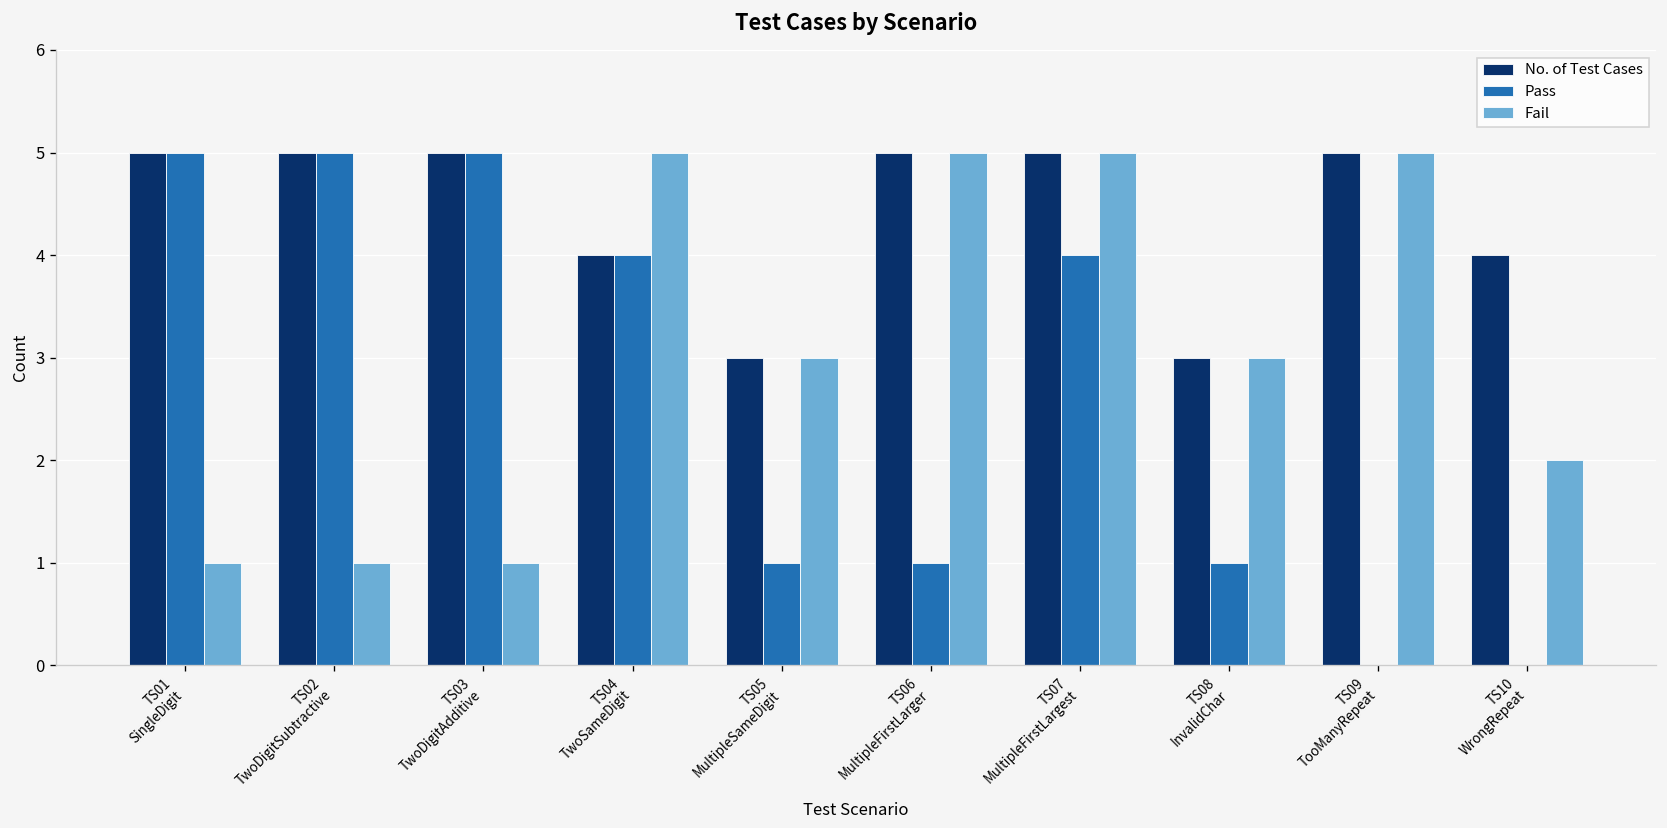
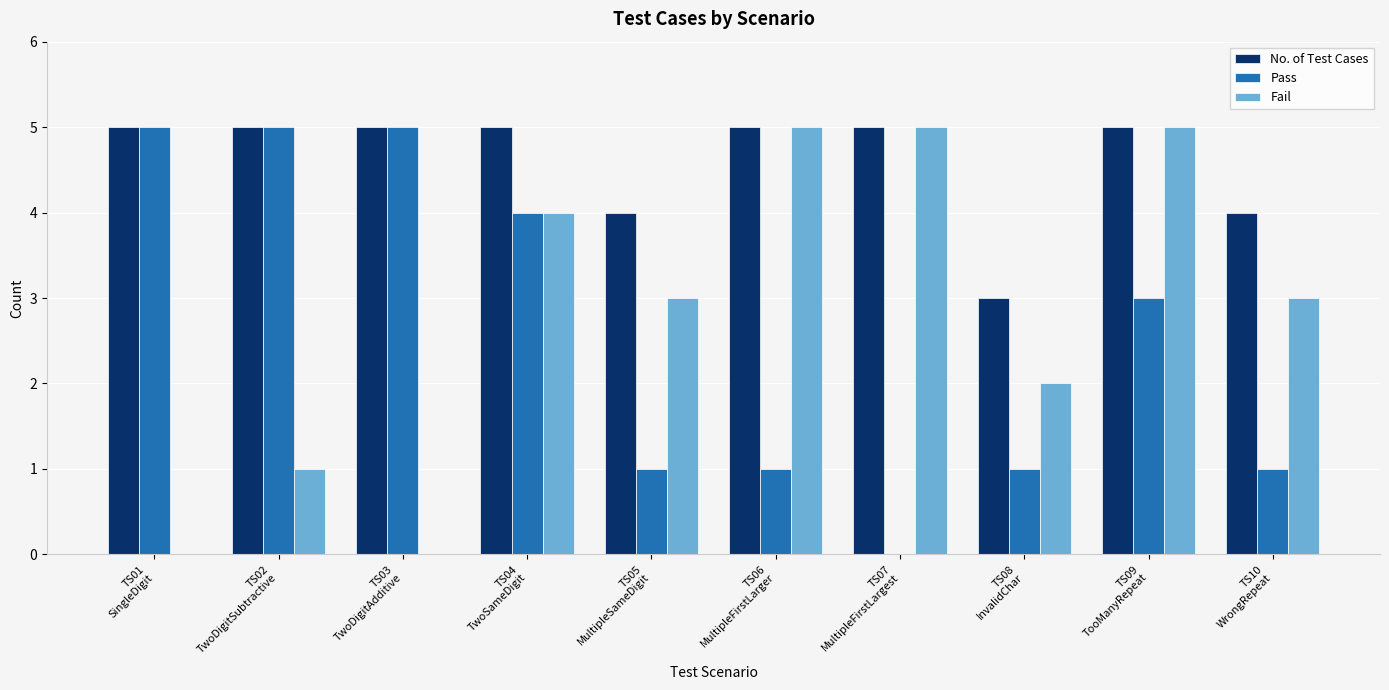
  {
    "No. of Test Cases": {
      "TS01 SingleDigit": 5,
      "TS02 TwoDigitSubtractive": 5,
      "TS03 TwoDigitAdditive": 5,
-     "TS04 TwoSameDigit": 4,
-     "TS05 MultipleSameDigit": 3,
+     "TS04 TwoSameDigit": 5,
+     "TS05 MultipleSameDigit": 4,
      "TS06 MultipleFirstLarger": 5,
      "TS07 MultipleFirstLargest": 5,
      "TS08 InvalidChar": 3,
      "TS09 TooManyRepeat": 5,
      "TS10 WrongRepeat": 4
    },
    "Pass": {
      "TS01 SingleDigit": 5,
      "TS02 TwoDigitSubtractive": 5,
      "TS03 TwoDigitAdditive": 5,
      "TS04 TwoSameDigit": 4,
      "TS05 MultipleSameDigit": 1,
      "TS06 MultipleFirstLarger": 1,
-     "TS07 MultipleFirstLargest": 4,
+     "TS07 MultipleFirstLargest": 0,
      "TS08 InvalidChar": 1,
-     "TS09 TooManyRepeat": 0,
-     "TS10 WrongRepeat": 0
+     "TS09 TooManyRepeat": 3,
+     "TS10 WrongRepeat": 1
    },
    "Fail": {
-     "TS01 SingleDigit": 1,
+     "TS01 SingleDigit": 0,
      "TS02 TwoDigitSubtractive": 1,
-     "TS03 TwoDigitAdditive": 1,
-     "TS04 TwoSameDigit": 5,
+     "TS03 TwoDigitAdditive": 0,
+     "TS04 TwoSameDigit": 4,
      "TS05 MultipleSameDigit": 3,
      "TS06 MultipleFirstLarger": 5,
      "TS07 MultipleFirstLargest": 5,
-     "TS08 InvalidChar": 3,
+     "TS08 InvalidChar": 2,
      "TS09 TooManyRepeat": 5,
-     "TS10 WrongRepeat": 2
+     "TS10 WrongRepeat": 3
    }
  }
